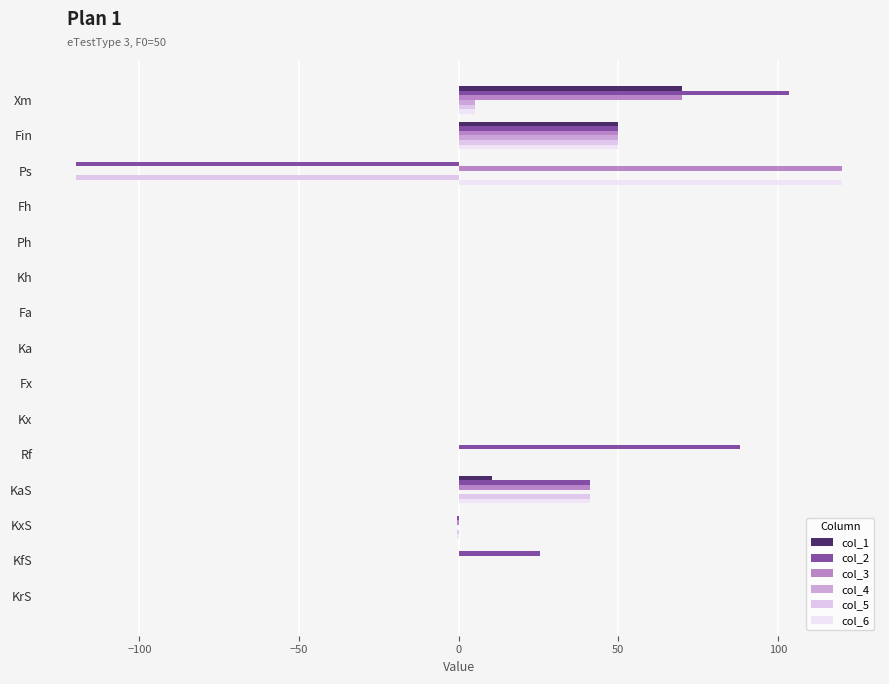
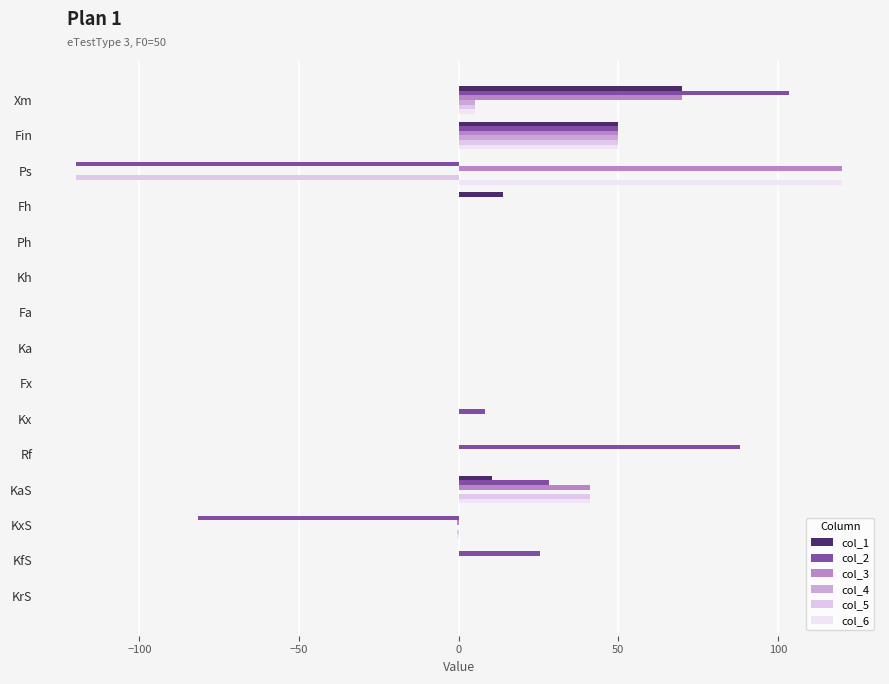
  {
    "col_1": {
      "Xm": 70,
      "Fin": 50,
      "Ps": 0,
-     "Fh": 0,
+     "Fh": 14,
      "Ph": 0,
      "Kh": 0,
      "Fa": 0,
      "Ka": 0,
      "Fx": 0,
      "Kx": 0,
      "Rf": 0,
      "KaS": 10,
      "KxS": 0,
      "KfS": 0,
      "KrS": 0
    },
    "col_2": {
      "Xm": 104,
      "Fin": 50,
      "Ps": -120,
      "Fh": 0,
      "Ph": 0,
      "Kh": 0,
      "Fa": 0,
      "Ka": 0,
      "Fx": 0,
-     "Kx": 0,
+     "Kx": 8,
      "Rf": 88,
-     "KaS": 41,
-     "KxS": 0,
+     "KaS": 28,
+     "KxS": -82,
      "KfS": 26,
      "KrS": 0
    }
  }
